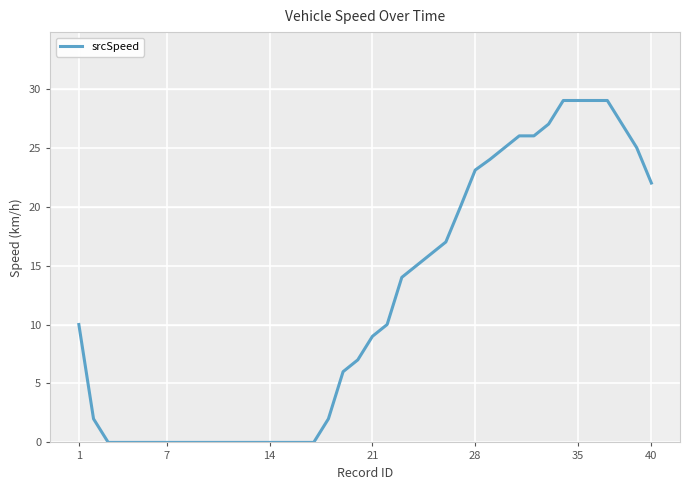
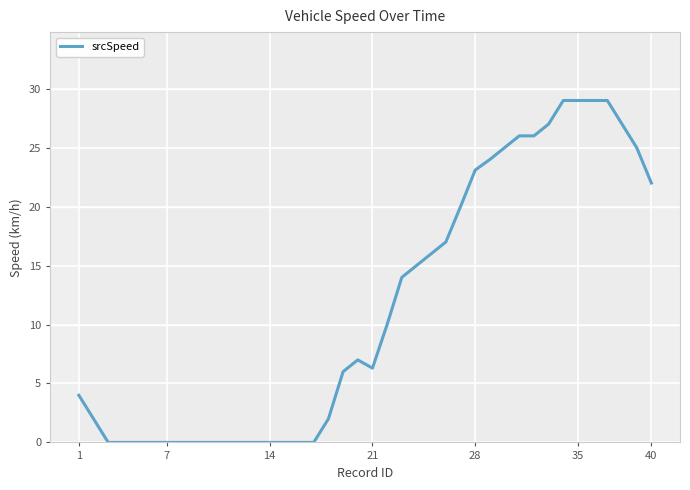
  {
    "srcSpeed": {
-     "1": 10,
+     "1": 4,
      "7": 0.0,
      "14": 0.0,
-     "21": 9.0,
+     "21": 6.3,
      "28": 23.1,
      "35": 29.0,
      "40": 22.0
    }
  }
